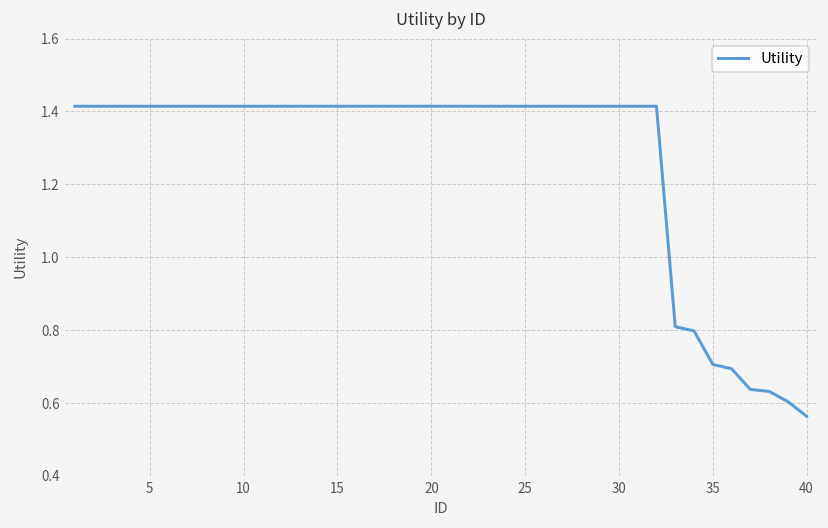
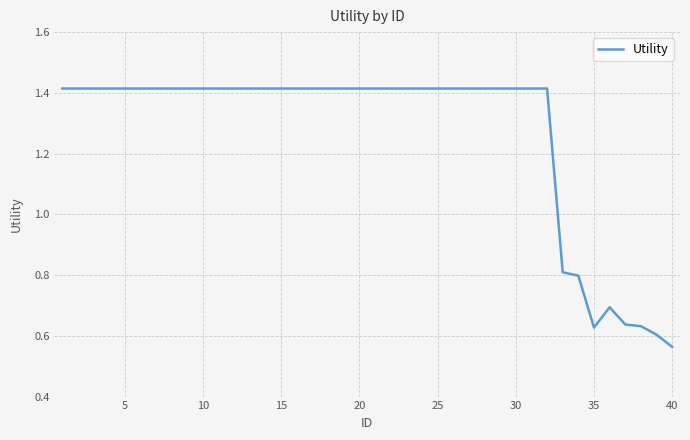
  {
    "5": 1.41,
    "10": 1.41,
    "15": 1.41,
    "20": 1.41,
    "25": 1.41,
    "30": 1.41,
-   "35": 0.71,
+   "35": 0.63,
    "40": 0.56
  }
